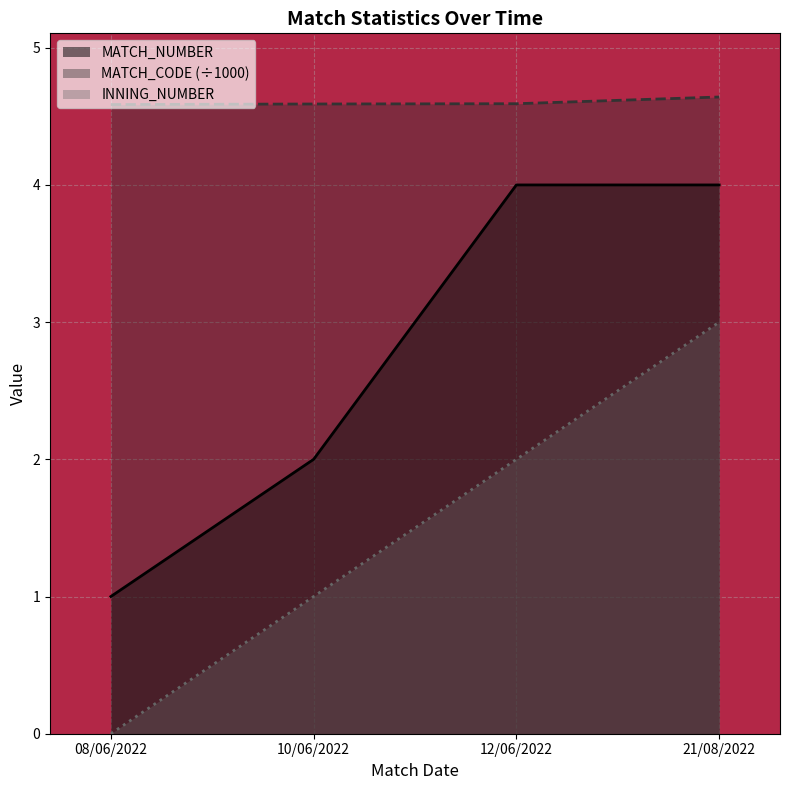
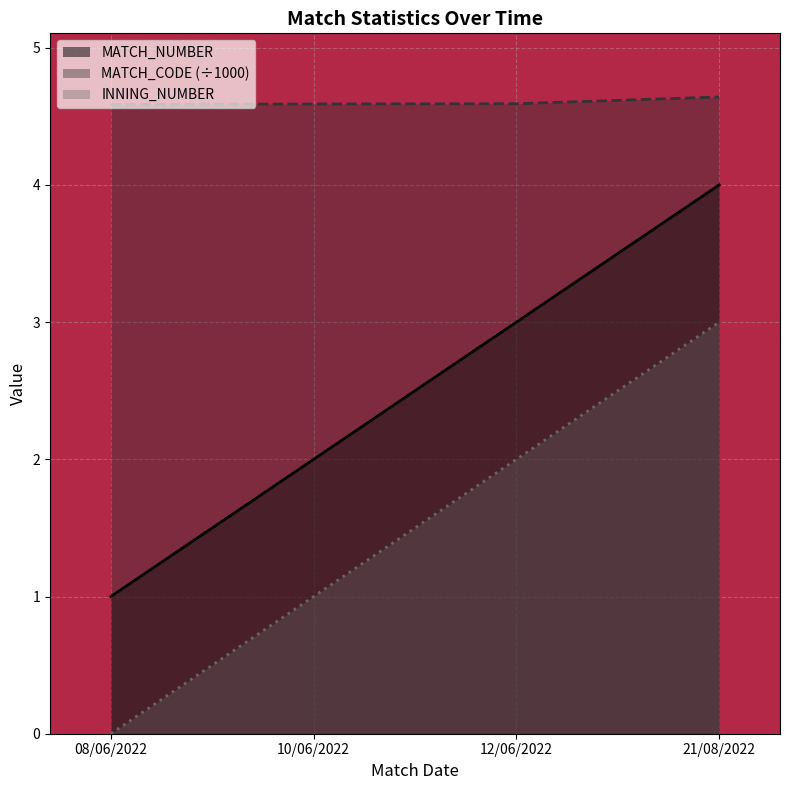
  {
    "MATCH_NUMBER": {
      "08/06/2022": 1,
      "10/06/2022": 2,
-     "12/06/2022": 4,
+     "12/06/2022": 3,
      "21/08/2022": 4
    },
    "MATCH_CODE (÷1000)": {
      "10/06/2022": 4.59,
      "12/06/2022": 4.59,
      "21/08/2022": 4.64
    },
    "INNING_NUMBER": {
      "08/06/2022": 0,
      "10/06/2022": 1,
      "12/06/2022": 2,
      "21/08/2022": 3
    }
  }
